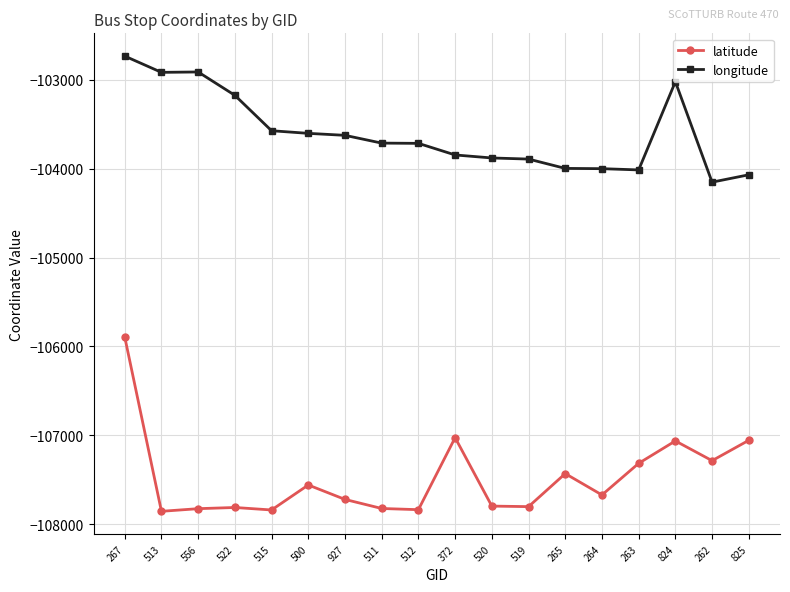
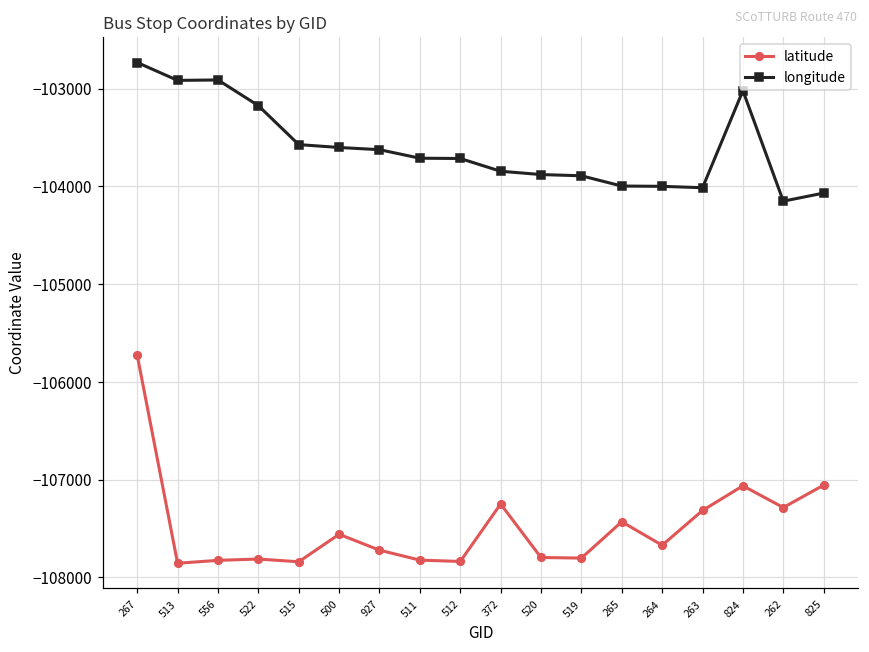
  {
    "latitude": {
-     "267": -105900,
+     "267": -105700,
      "513": -107900,
      "556": -107800,
      "522": -107800,
      "515": -107800,
      "500": -107600,
      "927": -107700,
      "511": -107800,
      "512": -107800,
-     "372": -107000,
+     "372": -107200,
      "520": -107800,
      "519": -107800,
      "265": -107400,
      "264": -107700,
      "263": -107300,
      "824": -107100,
      "262": -107300,
      "825": -107100
    },
    "longitude": {
      "267": -102700,
      "513": -102900,
      "556": -102900,
      "522": -103200,
      "515": -103600,
      "500": -103600,
      "927": -103600,
      "511": -103700,
      "512": -103700,
      "372": -103800,
      "520": -103900,
      "519": -103900,
      "265": -104000,
      "264": -104000,
      "263": -104000,
      "262": -104200,
      "825": -104100
    }
  }
